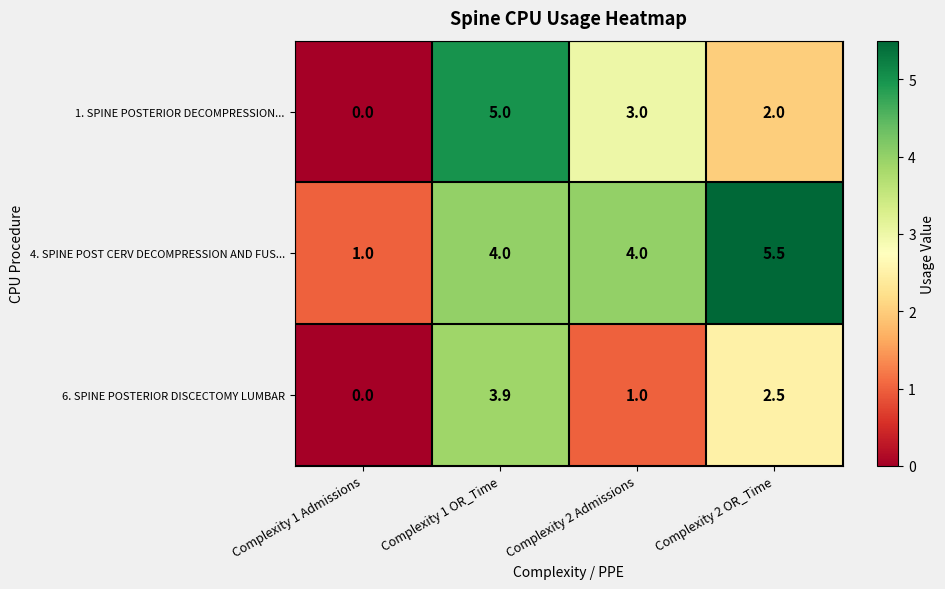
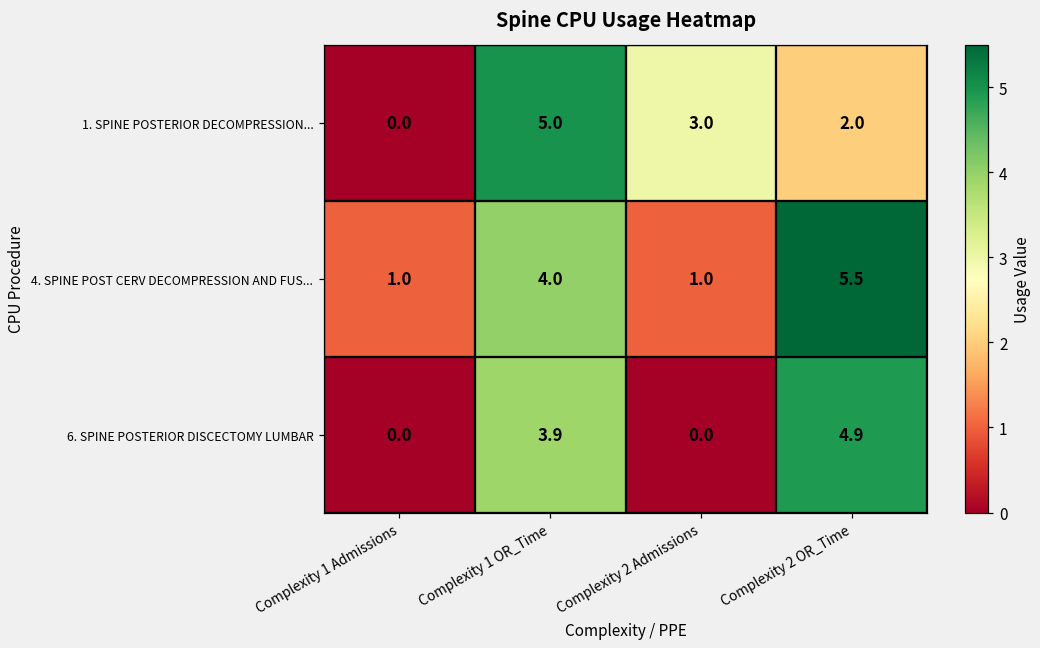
  {
    "1. SPINE POSTERIOR DECOMPRESSION...": {
      "Complexity 1 Admissions": 0.0,
      "Complexity 1 OR_Time": 5.0,
      "Complexity 2 Admissions": 3.0,
      "Complexity 2 OR_Time": 2.0
    },
    "4. SPINE POST CERV DECOMPRESSION AND FUS...": {
      "Complexity 1 Admissions": 1.0,
      "Complexity 1 OR_Time": 4.0,
-     "Complexity 2 Admissions": 4.0,
+     "Complexity 2 Admissions": 1.0,
      "Complexity 2 OR_Time": 5.5
    },
    "6. SPINE POSTERIOR DISCECTOMY LUMBAR": {
      "Complexity 1 Admissions": 0.0,
      "Complexity 1 OR_Time": 3.9,
-     "Complexity 2 Admissions": 1.0,
-     "Complexity 2 OR_Time": 2.5
+     "Complexity 2 Admissions": 0.0,
+     "Complexity 2 OR_Time": 4.9
    }
  }
